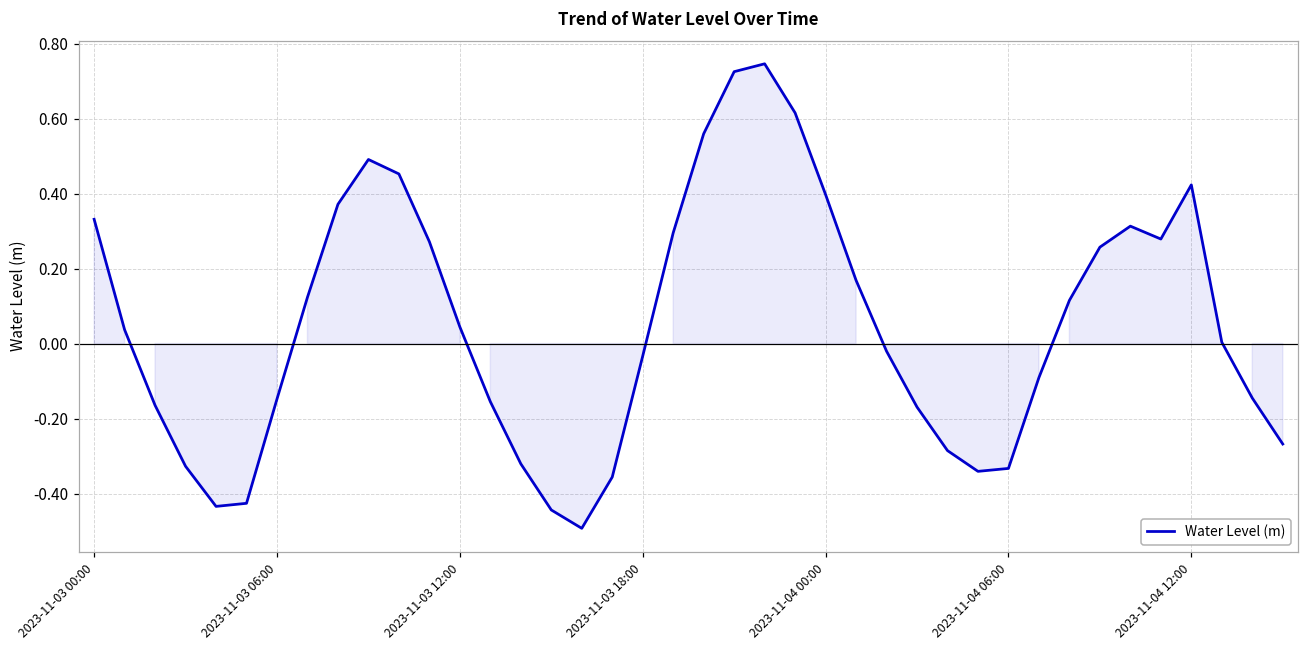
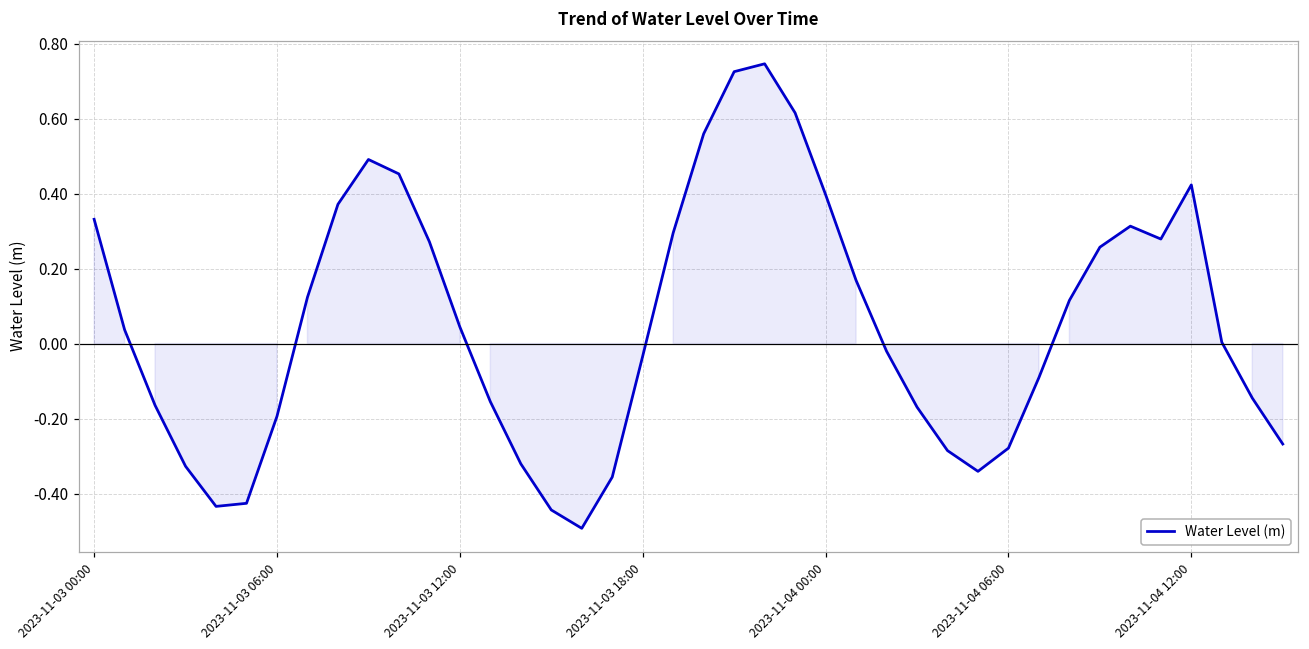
  {
    "2023-11-03 00:00": 0.33,
-   "2023-11-03 06:00": -0.15,
+   "2023-11-03 06:00": -0.19,
    "2023-11-03 12:00": 0.04,
    "2023-11-03 18:00": -0.03,
    "2023-11-04 00:00": 0.40,
-   "2023-11-04 06:00": -0.33,
+   "2023-11-04 06:00": -0.28,
    "2023-11-04 12:00": 0.42
  }
